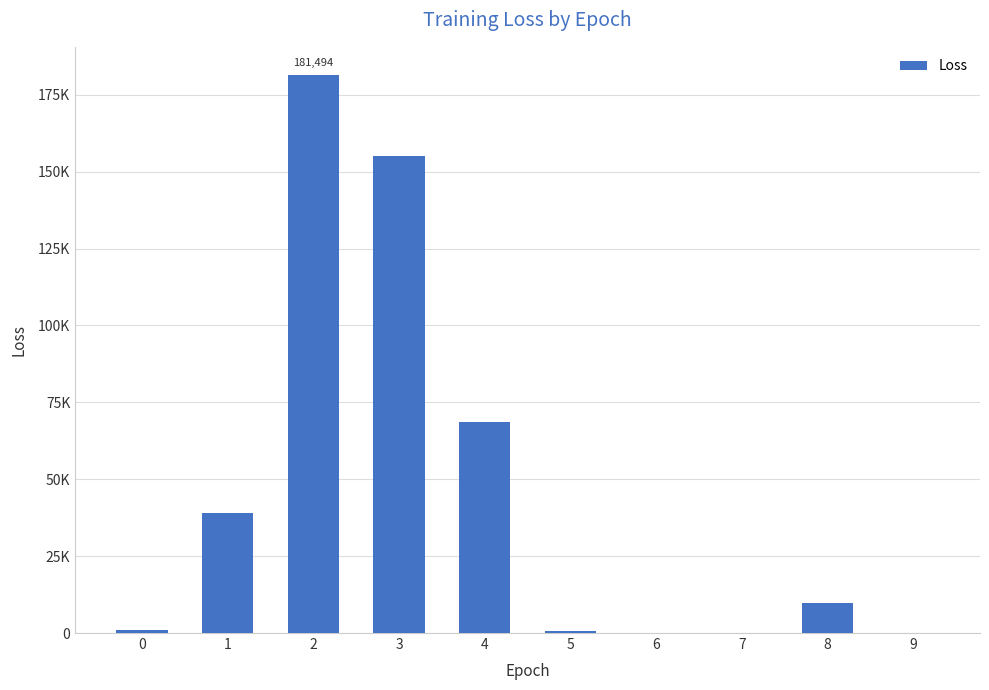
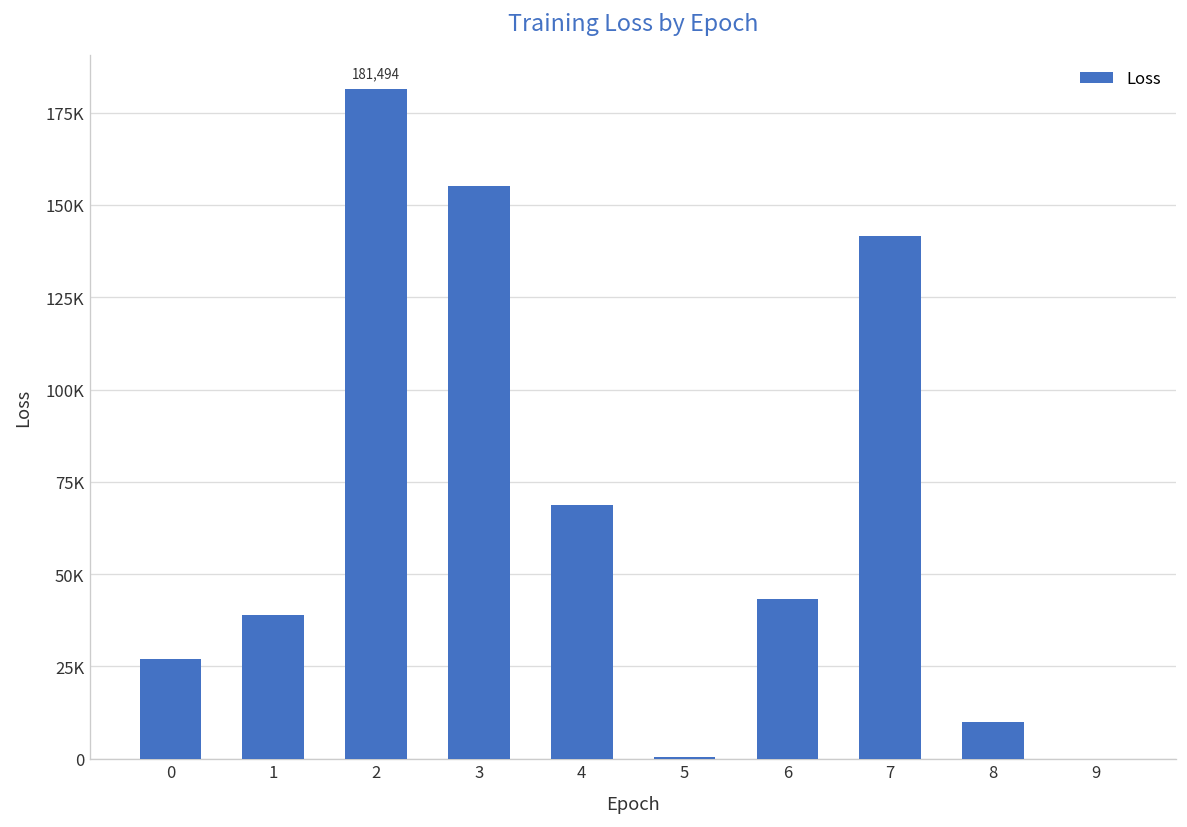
  {
-   "0": 1000,
+   "0": 27000,
    "1": 39000,
    "3": 155000,
    "4": 69000,
-   "6": 0,
-   "7": 0,
+   "6": 43000,
+   "7": 142000,
    "8": 10000
  }
